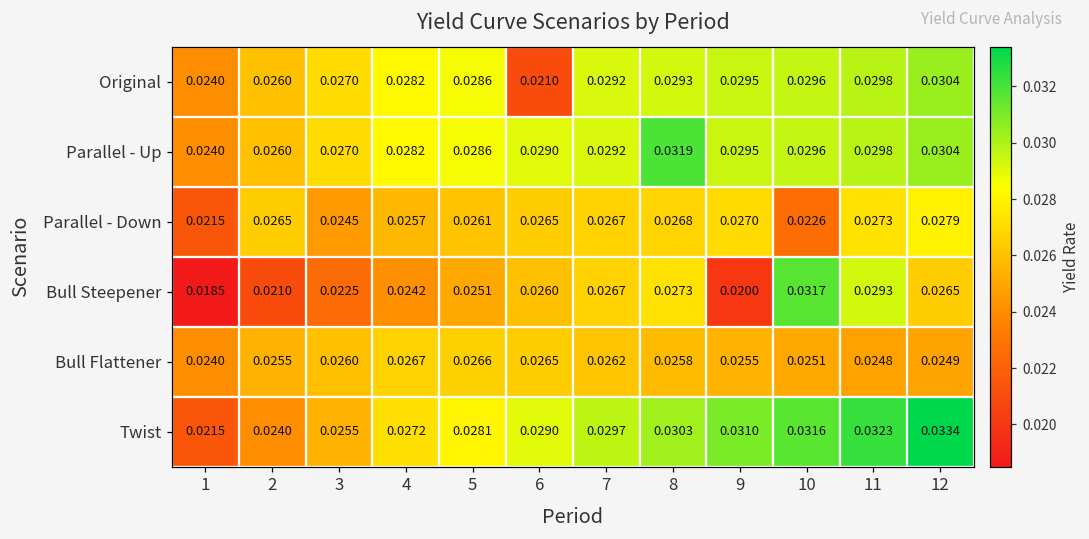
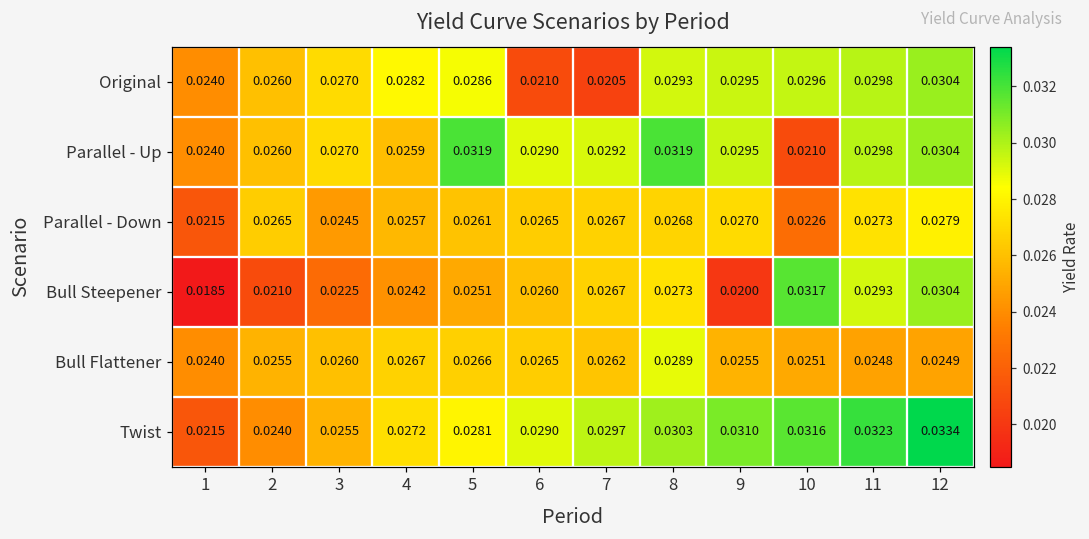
  {
    "Original": {
      "1": 0.0240,
      "2": 0.0260,
      "3": 0.0270,
      "4": 0.0282,
      "5": 0.0286,
      "6": 0.0210,
-     "7": 0.0292,
+     "7": 0.0205,
      "8": 0.0293,
      "9": 0.0295,
      "10": 0.0296,
      "11": 0.0298,
      "12": 0.0304
    },
    "Parallel - Up": {
      "1": 0.0240,
      "2": 0.0260,
      "3": 0.0270,
-     "4": 0.0282,
-     "5": 0.0286,
+     "4": 0.0259,
+     "5": 0.0319,
      "6": 0.0290,
      "7": 0.0292,
      "8": 0.0319,
      "9": 0.0295,
-     "10": 0.0296,
+     "10": 0.0210,
      "11": 0.0298,
      "12": 0.0304
    },
    "Parallel - Down": {
      "1": 0.0215,
      "2": 0.0265,
      "3": 0.0245,
      "4": 0.0257,
      "5": 0.0261,
      "6": 0.0265,
      "7": 0.0267,
      "8": 0.0268,
      "9": 0.0270,
      "10": 0.0226,
      "11": 0.0273,
      "12": 0.0279
    },
    "Bull Steepener": {
      "1": 0.0185,
      "2": 0.0210,
      "3": 0.0225,
      "4": 0.0242,
      "5": 0.0251,
      "6": 0.0260,
      "7": 0.0267,
      "8": 0.0273,
      "9": 0.0200,
      "10": 0.0317,
      "11": 0.0293,
-     "12": 0.0265
+     "12": 0.0304
    },
    "Bull Flattener": {
      "1": 0.0240,
      "2": 0.0255,
      "3": 0.0260,
      "4": 0.0267,
      "5": 0.0266,
      "6": 0.0265,
      "7": 0.0262,
-     "8": 0.0258,
+     "8": 0.0289,
      "9": 0.0255,
      "10": 0.0251,
      "11": 0.0248,
      "12": 0.0249
    },
    "Twist": {
      "1": 0.0215,
      "2": 0.0240,
      "3": 0.0255,
      "4": 0.0272,
      "5": 0.0281,
      "6": 0.0290,
      "7": 0.0297,
      "8": 0.0303,
      "9": 0.0310,
      "10": 0.0316,
      "11": 0.0323,
      "12": 0.0334
    }
  }
